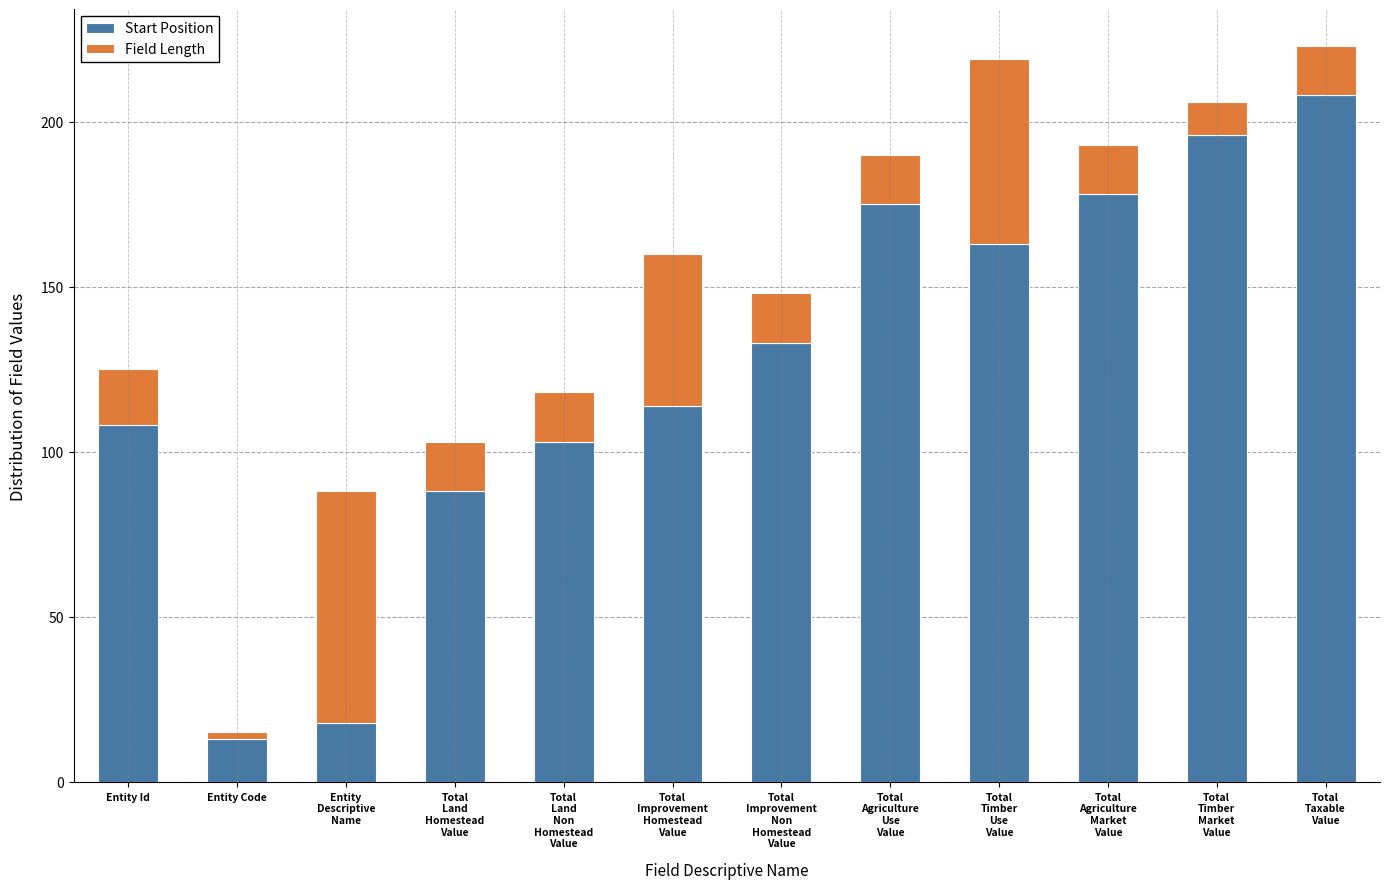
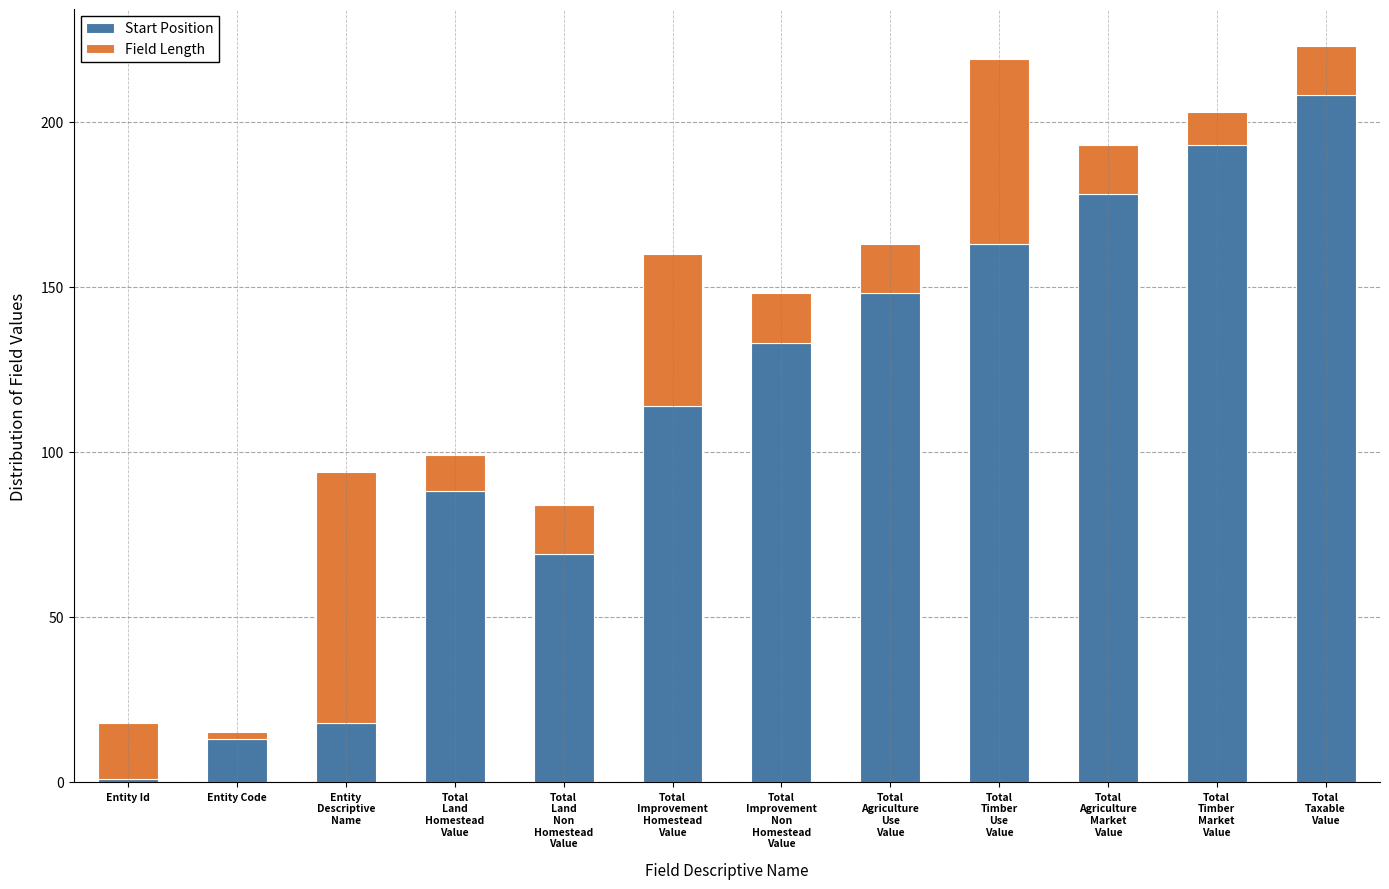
  {
    "Start Position": {
-     "Entity Id": 108,
+     "Entity Id": 1,
      "Entity Code": 13,
      "Entity Descriptive Name": 18,
      "Total Land Homestead Value": 88,
-     "Total Land Non Homestead Value": 103,
+     "Total Land Non Homestead Value": 69,
      "Total Improvement Homestead Value": 114,
      "Total Improvement Non Homestead Value": 133,
-     "Total Agriculture Use Value": 175,
+     "Total Agriculture Use Value": 148,
      "Total Timber Use Value": 163,
      "Total Agriculture Market Value": 178,
-     "Total Timber Market Value": 196,
+     "Total Timber Market Value": 193,
      "Total Taxable Value": 208
    },
    "Field Length": {
      "Entity Id": 17,
      "Entity Code": 2,
-     "Entity Descriptive Name": 70,
-     "Total Land Homestead Value": 15,
+     "Entity Descriptive Name": 76,
+     "Total Land Homestead Value": 11,
      "Total Land Non Homestead Value": 15,
      "Total Improvement Homestead Value": 46,
      "Total Improvement Non Homestead Value": 15,
      "Total Agriculture Use Value": 15,
      "Total Timber Use Value": 56,
      "Total Agriculture Market Value": 15,
      "Total Timber Market Value": 10,
      "Total Taxable Value": 15
    }
  }
